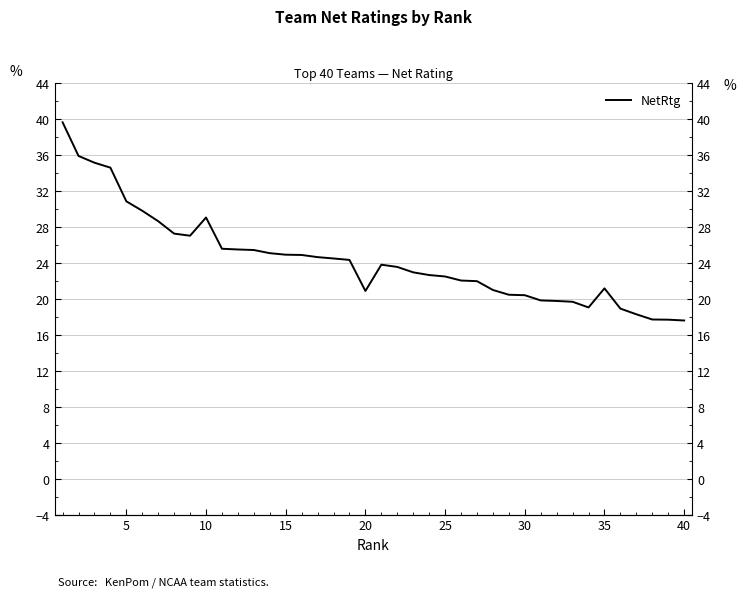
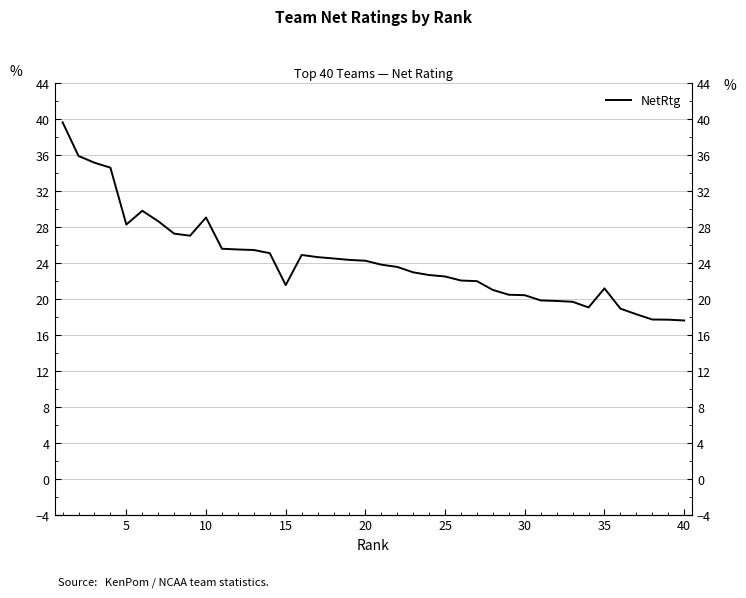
  {
-   "5": 31,
+   "5": 28,
    "10": 29,
-   "15": 25,
-   "20": 21,
+   "15": 22,
+   "20": 24,
    "25": 23,
    "30": 20,
    "35": 21,
    "40": 18
  }
